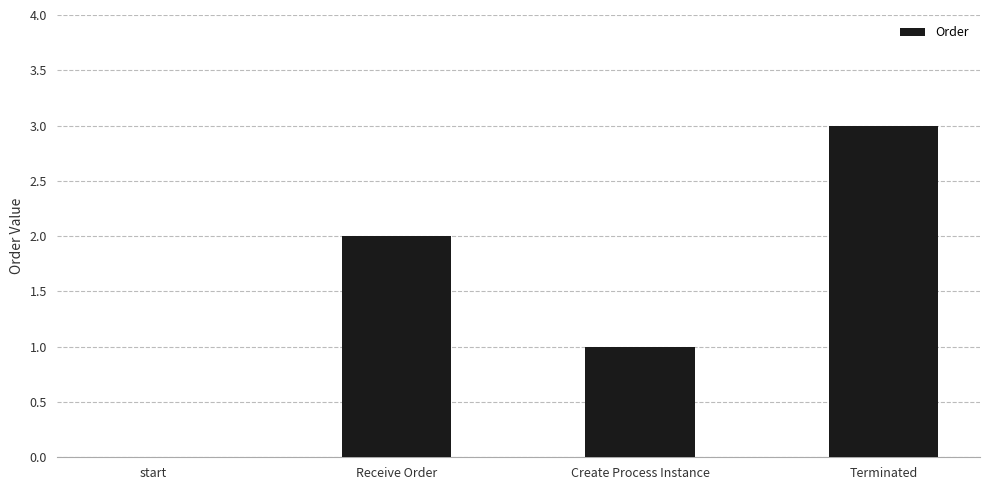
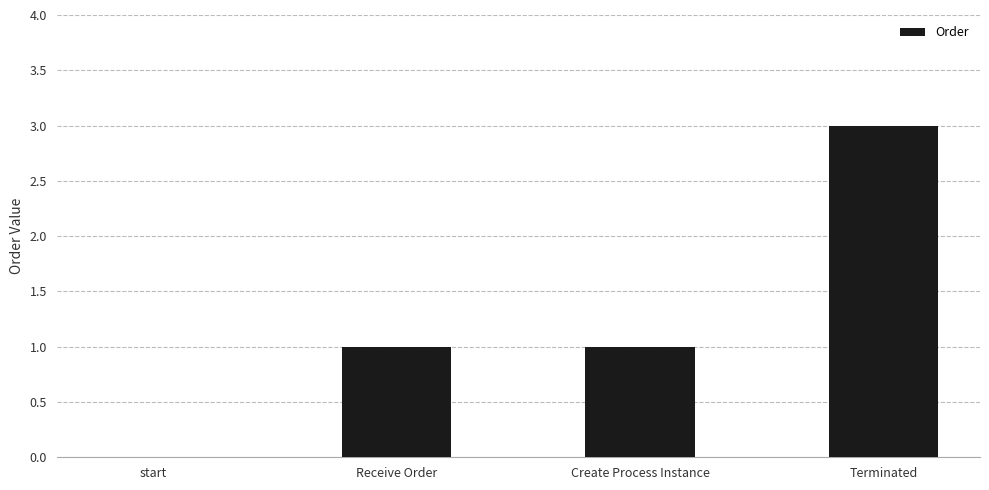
  {
    "start": 0,
-   "Receive Order": 2,
+   "Receive Order": 1,
    "Create Process Instance": 1,
    "Terminated": 3
  }
